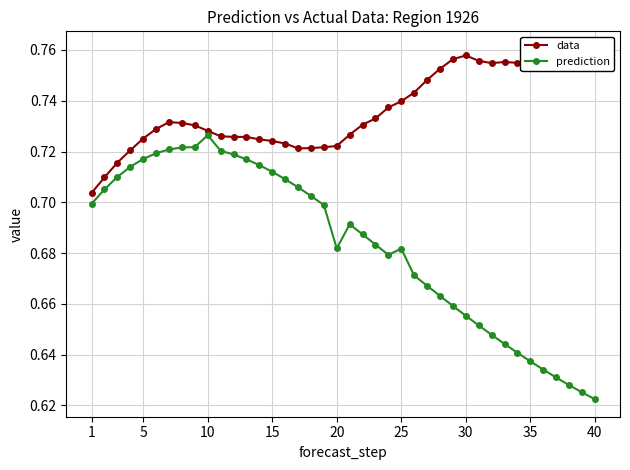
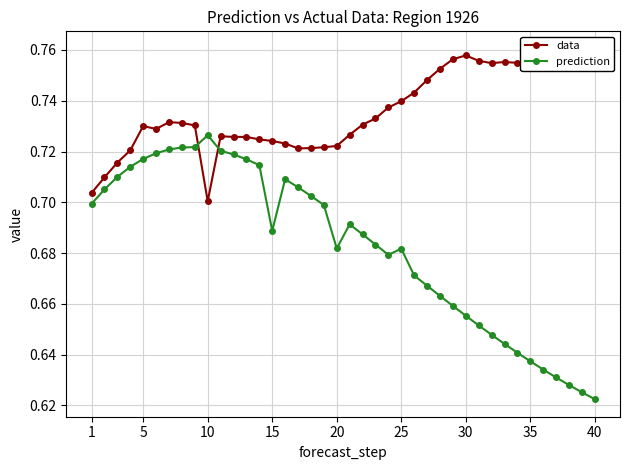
  {
    "data": {
      "1": 0.704,
-     "5": 0.725,
-     "10": 0.728,
+     "5": 0.730,
+     "10": 0.700,
      "15": 0.724,
      "20": 0.722,
      "25": 0.740,
      "30": 0.758
    },
    "prediction": {
      "1": 0.699,
      "5": 0.717,
      "10": 0.726,
-     "15": 0.712,
+     "15": 0.689,
      "20": 0.682,
      "25": 0.682,
      "30": 0.655,
      "35": 0.637,
      "40": 0.622
    }
  }
